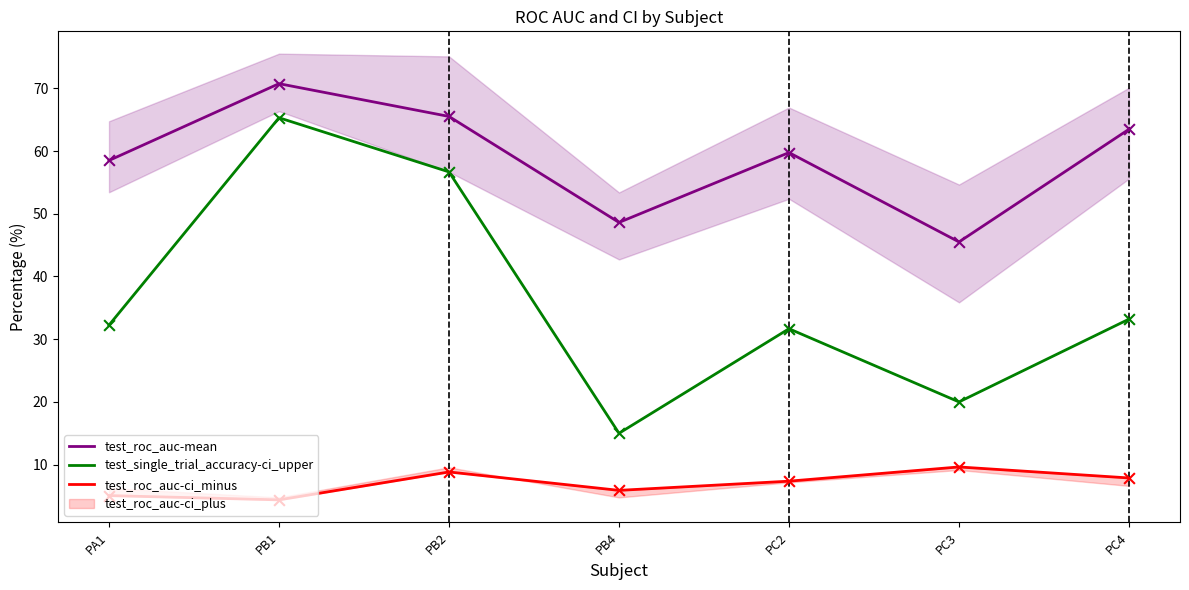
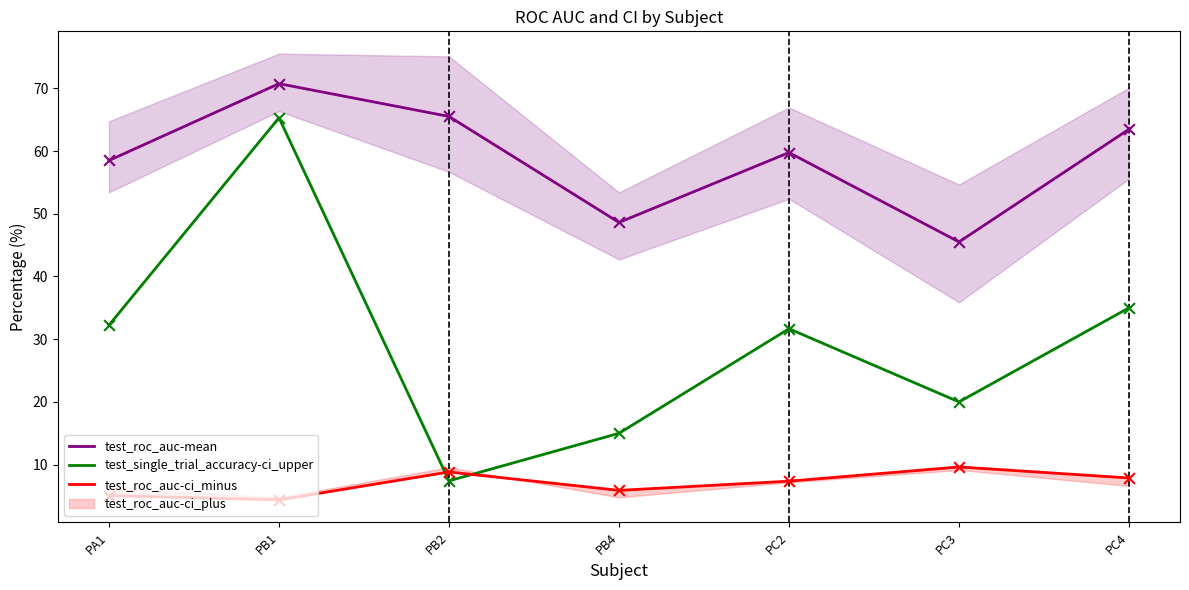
  {
    "test_single_trial_accuracy-ci_upper": {
      "PA1": 32,
      "PB1": 65,
-     "PB2": 57,
+     "PB2": 7,
      "PB4": 15,
      "PC2": 32,
      "PC3": 20,
-     "PC4": 33
+     "PC4": 35
    }
  }
